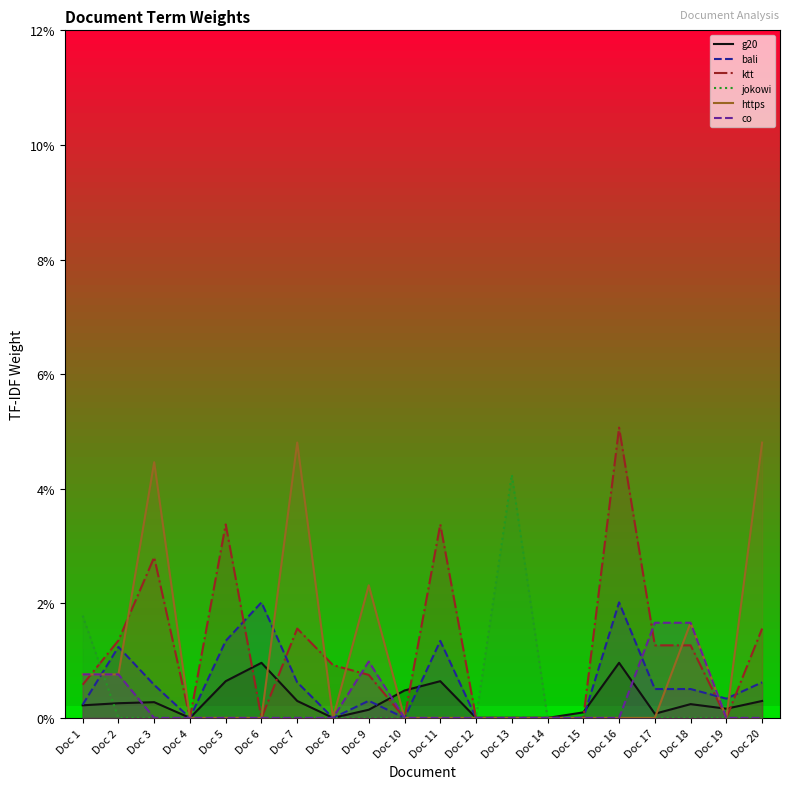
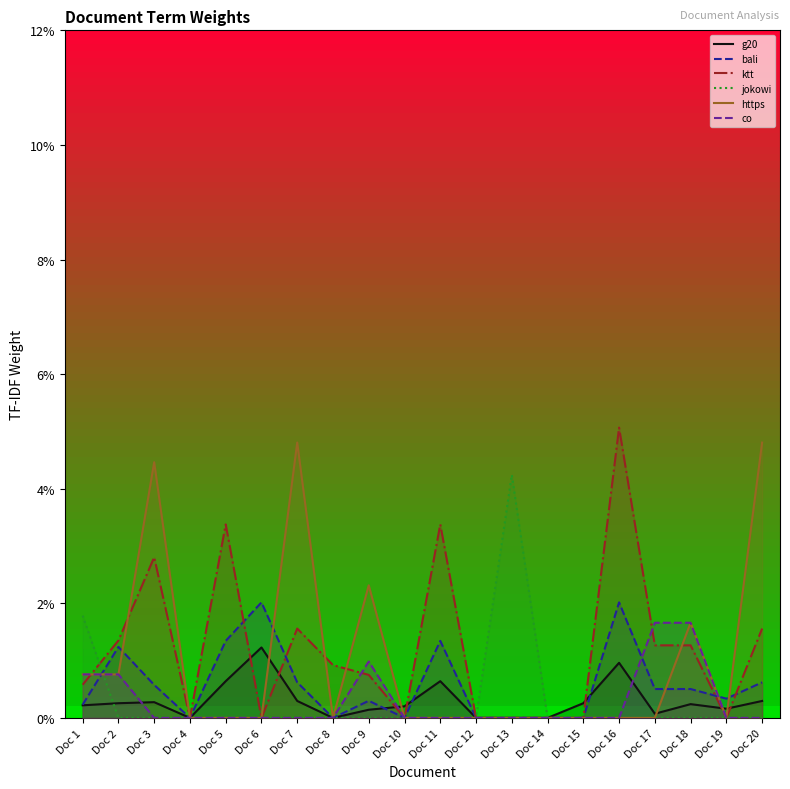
  {
    "g20": {
      "Doc 2": "0.3%",
      "Doc 3": "0.3%",
      "Doc 5": "0.6%",
-     "Doc 6": "1.0%",
+     "Doc 6": "1.2%",
      "Doc 7": "0.3%",
      "Doc 9": "0.1%",
-     "Doc 10": "0.5%",
+     "Doc 10": "0.2%",
      "Doc 11": "0.6%",
-     "Doc 15": "0.1%",
+     "Doc 15": "0.3%",
      "Doc 16": "1.0%",
      "Doc 17": "0.1%",
      "Doc 18": "0.2%",
      "Doc 19": "0.2%",
      "Doc 20": "0.3%"
    },
    "bali": {
      "Doc 2": "1.2%",
      "Doc 3": "0.6%",
      "Doc 5": "1.3%",
      "Doc 6": "2.0%",
      "Doc 7": "0.6%",
      "Doc 9": "0.3%",
      "Doc 11": "1.3%",
      "Doc 16": "2.0%",
      "Doc 17": "0.5%",
      "Doc 18": "0.5%",
      "Doc 19": "0.3%",
      "Doc 20": "0.6%"
    },
    "ktt": {
      "Doc 1": "0.6%",
      "Doc 2": "1.4%",
      "Doc 3": "2.8%",
      "Doc 5": "3.4%",
      "Doc 7": "1.6%",
      "Doc 8": "0.9%",
      "Doc 9": "0.8%",
      "Doc 11": "3.4%",
      "Doc 16": "5.1%",
      "Doc 17": "1.3%",
      "Doc 18": "1.3%",
      "Doc 20": "1.6%"
    },
    "jokowi": {
      "Doc 1": "1.8%",
      "Doc 2": "0.0%",
      "Doc 9": "0.0%",
      "Doc 13": "4.2%",
      "Doc 18": "0.0%"
    },
    "https": {
      "Doc 3": "4.5%",
      "Doc 7": "4.8%",
      "Doc 9": "2.3%",
      "Doc 20": "4.8%"
    },
    "co": {
      "Doc 9": "1.0%",
      "Doc 17": "1.7%"
    }
  }
